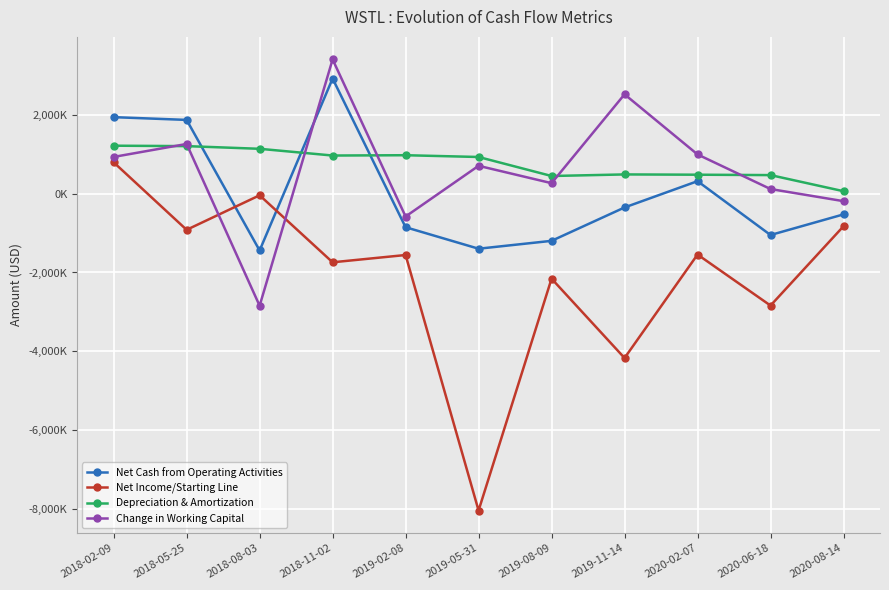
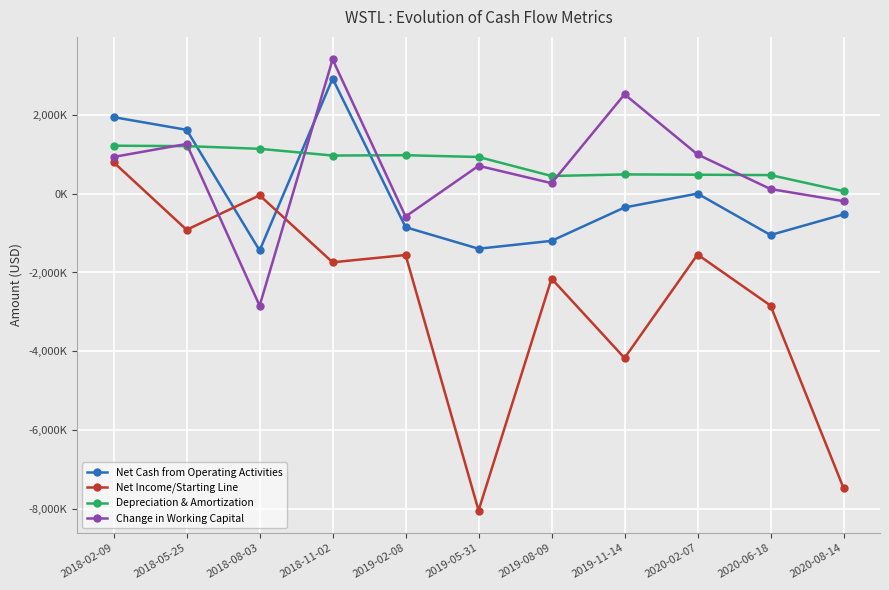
  {
    "Net Cash from Operating Activities": {
      "2018-02-09": "1,900,000",
-     "2018-05-25": "1,900,000",
+     "2018-05-25": "1,600,000",
      "2018-08-03": "-1,400,000",
      "2018-11-02": "2,900,000",
      "2019-02-08": "-900,000",
      "2019-05-31": "-1,400,000",
      "2019-08-09": "-1,200,000",
      "2019-11-14": "-300,000",
-     "2020-02-07": "300,000",
+     "2020-02-07": "0",
      "2020-06-18": "-1,000,000",
      "2020-08-14": "-500,000"
    },
    "Net Income/Starting Line": {
      "2018-02-09": "800,000",
      "2018-05-25": "-900,000",
      "2018-08-03": "0",
      "2018-11-02": "-1,700,000",
      "2019-02-08": "-1,600,000",
      "2019-05-31": "-8,000,000",
      "2019-08-09": "-2,200,000",
      "2019-11-14": "-4,200,000",
      "2020-02-07": "-1,500,000",
      "2020-06-18": "-2,800,000",
-     "2020-08-14": "-800,000"
+     "2020-08-14": "-7,500,000"
    },
    "Depreciation & Amortization": {
      "2018-02-09": "1,200,000",
      "2018-08-03": "1,100,000",
      "2018-11-02": "1,000,000",
      "2019-02-08": "1,000,000",
      "2019-05-31": "900,000",
      "2019-08-09": "500,000",
      "2019-11-14": "500,000",
      "2020-02-07": "500,000",
      "2020-06-18": "500,000",
      "2020-08-14": "100,000"
    },
    "Change in Working Capital": {
      "2018-02-09": "900,000",
      "2018-08-03": "-2,800,000",
      "2018-11-02": "3,400,000",
      "2019-02-08": "-600,000",
      "2019-05-31": "700,000",
      "2019-08-09": "300,000",
      "2019-11-14": "2,500,000",
      "2020-02-07": "1,000,000",
      "2020-06-18": "100,000",
      "2020-08-14": "-200,000"
    }
  }
